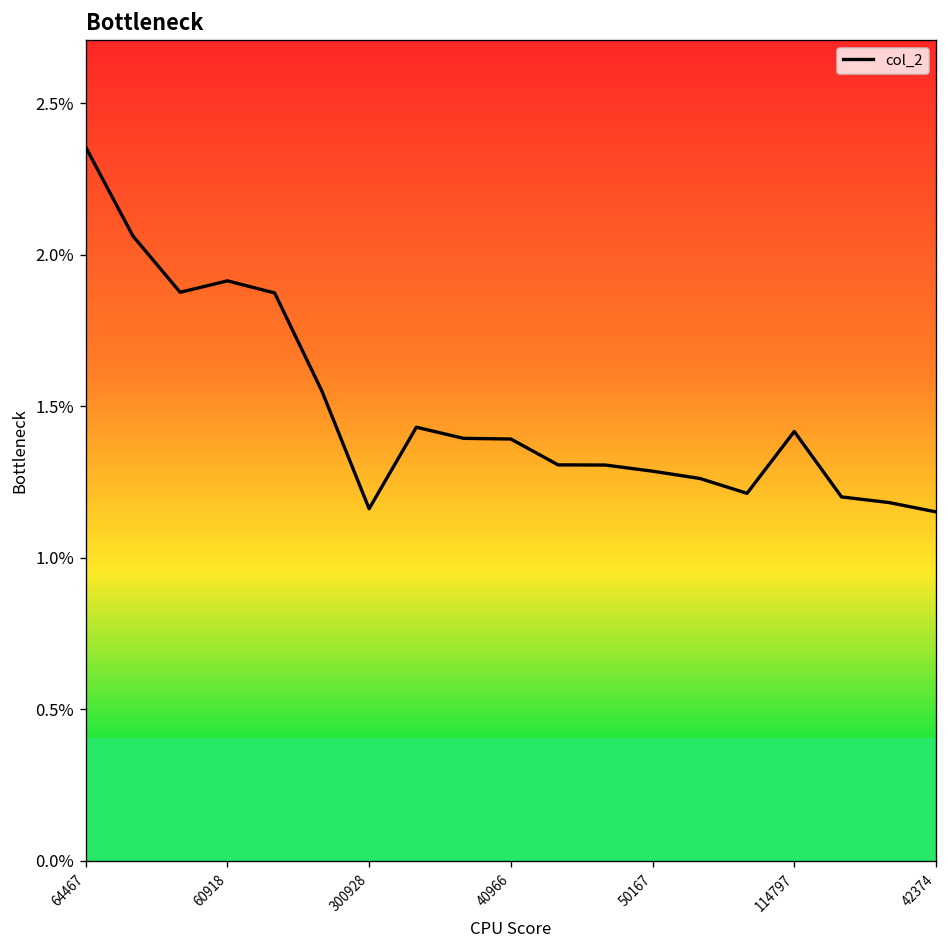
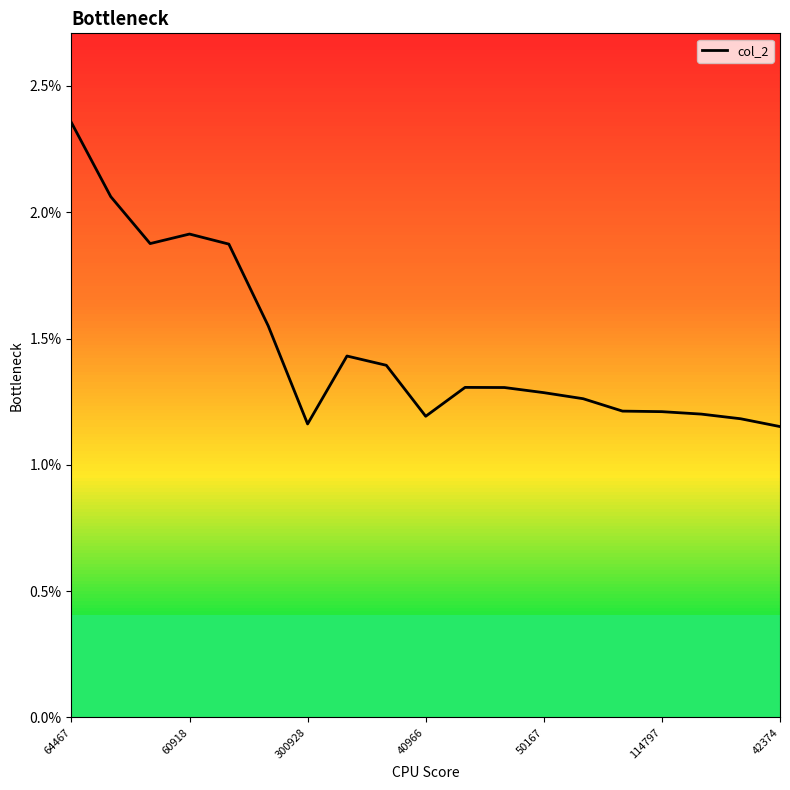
  {
    "64467": "2.36%",
    "60918": "1.91%",
    "300928": "1.16%",
-   "40966": "1.39%",
+   "40966": "1.19%",
    "50167": "1.29%",
-   "114797": "1.42%",
+   "114797": "1.21%",
    "42374": "1.15%"
  }
